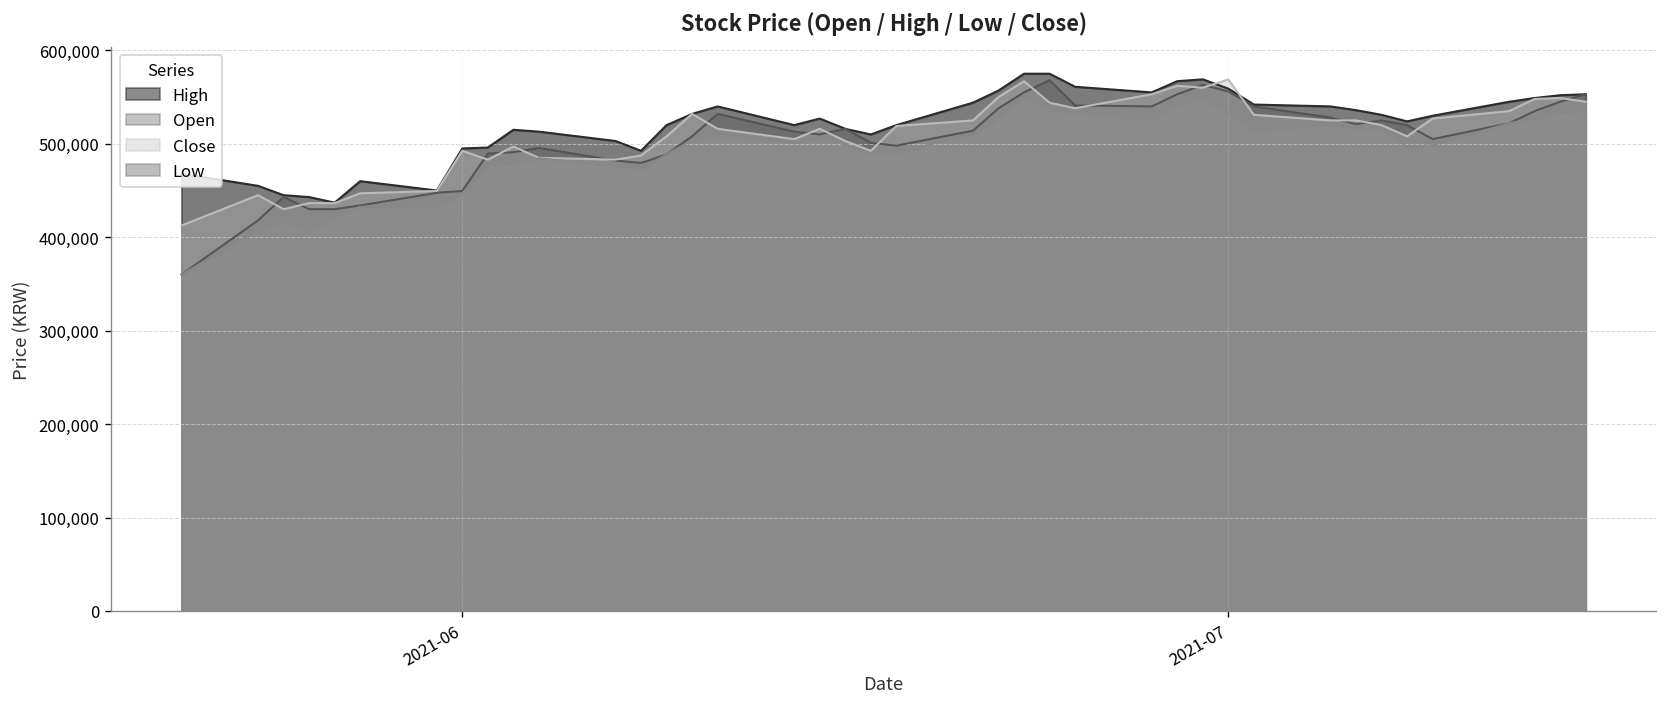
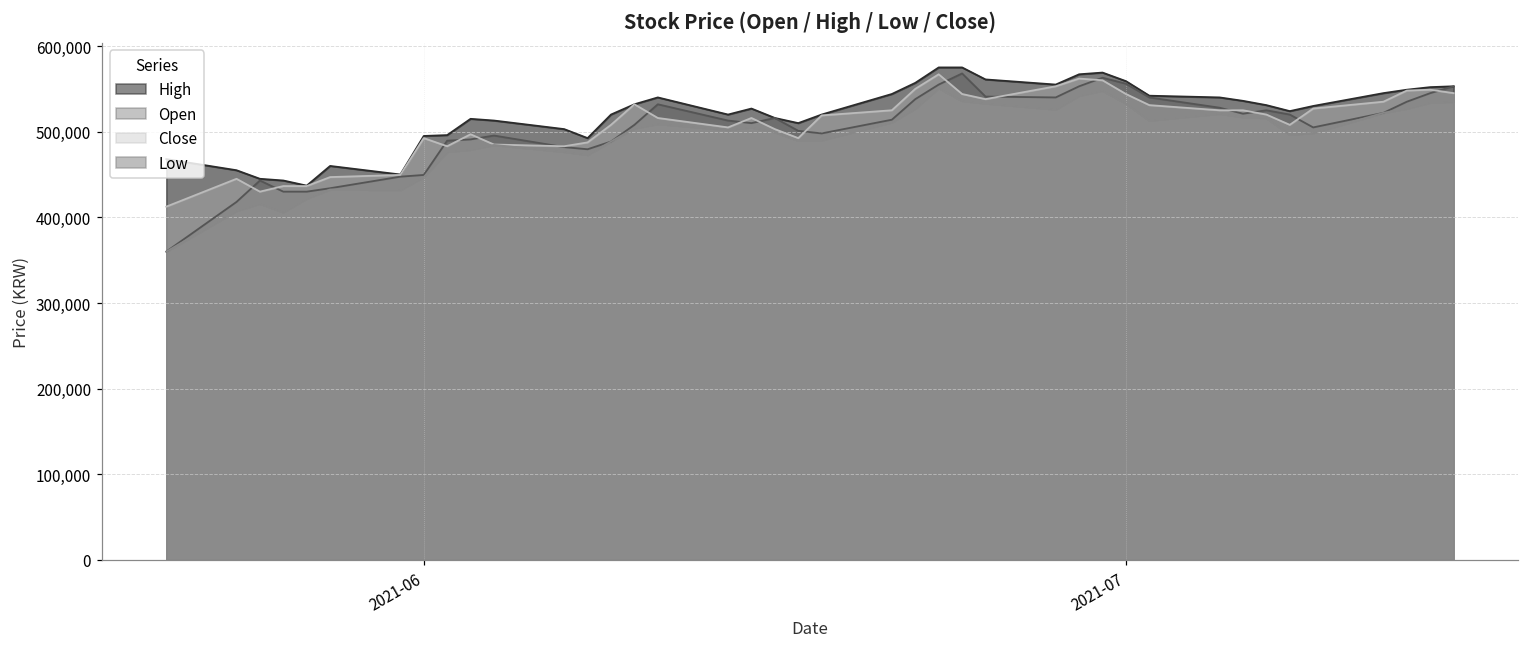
  {
    "Close": {
-     "2021-07": "570,000"
+     "2021-07": "540,000"
    }
  }
